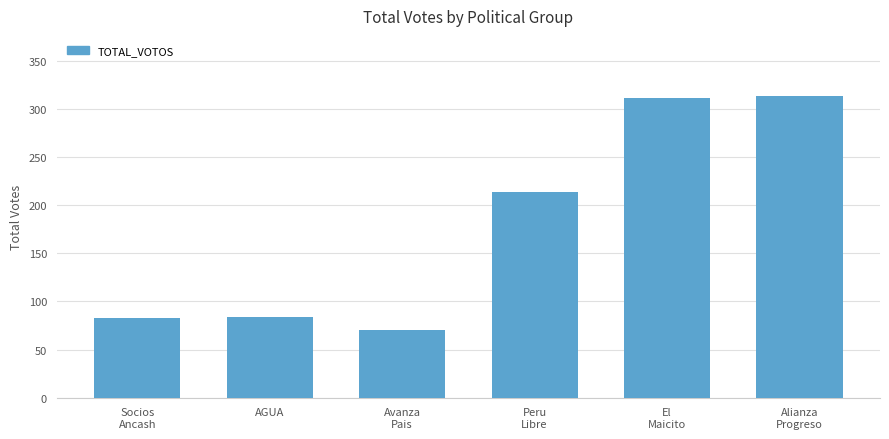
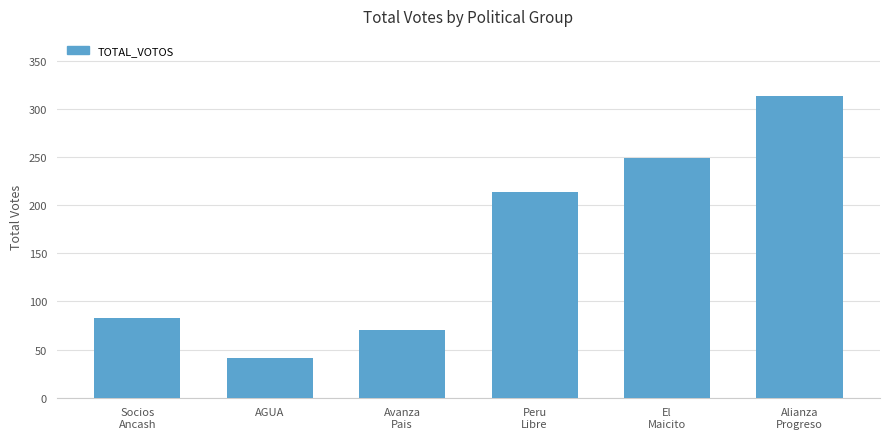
  {
    "Socios Ancash": 80,
-   "AGUA": 80,
+   "AGUA": 40,
    "Avanza Pais": 70,
    "Peru Libre": 210,
-   "El Maicito": 310,
+   "El Maicito": 250,
    "Alianza Progreso": 310
  }
